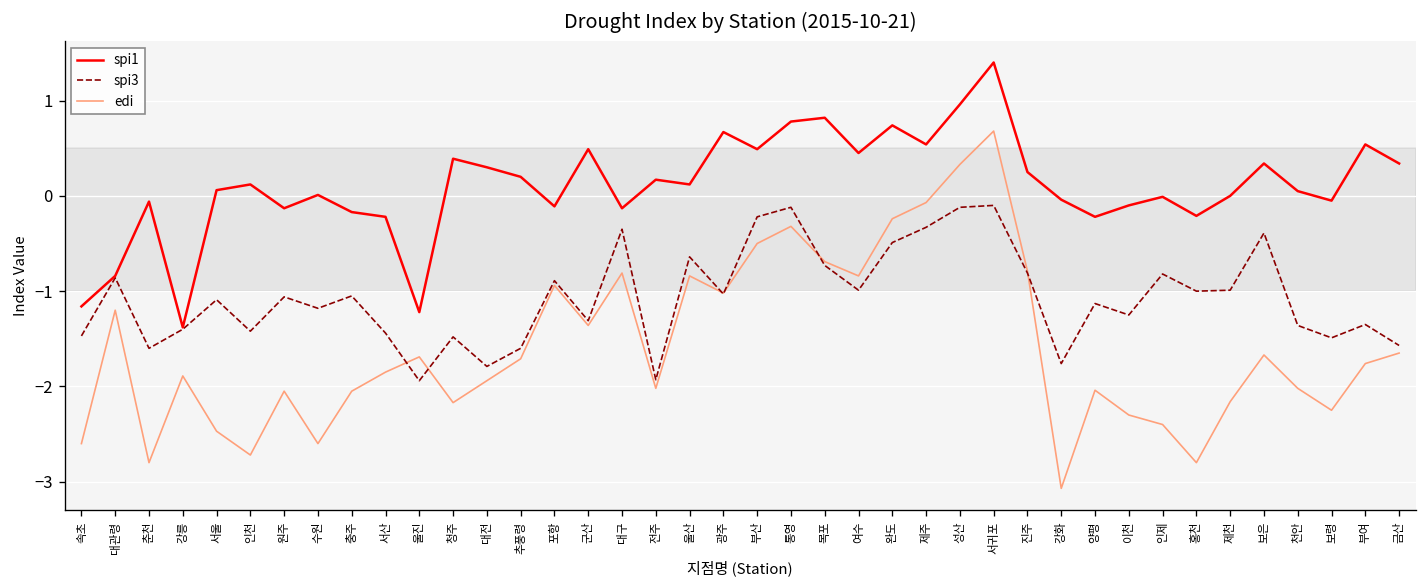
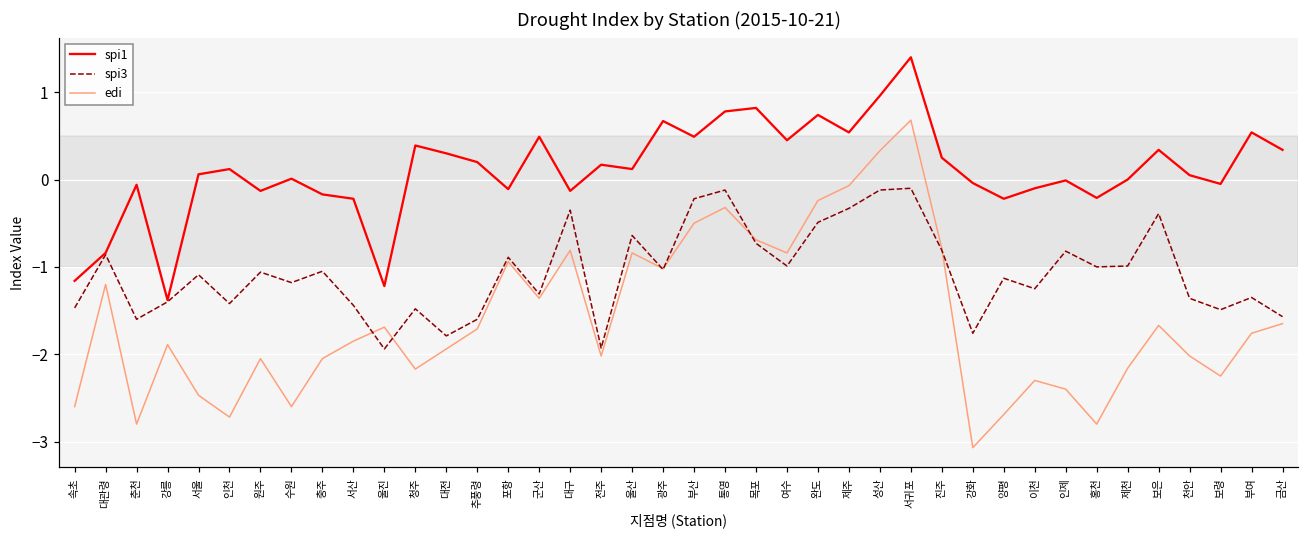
  {
    "spi1": {
      "속초": -1.2,
      "춘천": -0.1,
      "서울": 0.1,
      "인천": 0.1,
      "원주": -0.1,
      "수원": 0.0,
      "충주": -0.2,
      "서산": -0.2,
      "울진": -1.2,
      "청주": 0.4,
      "대전": 0.3,
      "추풍령": 0.2,
      "포항": -0.1,
      "군산": 0.5,
      "대구": -0.1,
      "전주": 0.2,
      "울산": 0.1,
      "광주": 0.7,
      "부산": 0.5,
      "통영": 0.8,
      "목포": 0.8,
      "여수": 0.5,
      "완도": 0.7,
      "제주": 0.5,
      "성산": 1.0,
      "서귀포": 1.4,
      "진주": 0.3,
      "강화": 0.0,
      "양평": -0.2,
      "이천": -0.1,
      "인제": 0.0,
      "홍천": -0.2,
      "제천": 0.0,
      "보은": 0.3,
      "천안": 0.1,
      "보령": -0.1,
      "부여": 0.5,
      "금산": 0.3
    },
    "spi3": {
      "속초": -1.5,
      "춘천": -1.6,
      "서울": -1.1,
      "인천": -1.4,
      "원주": -1.1,
      "수원": -1.2,
      "충주": -1.1,
      "서산": -1.4,
      "울진": -1.9,
      "청주": -1.5,
      "대전": -1.8,
      "추풍령": -1.6,
      "포항": -0.9,
      "군산": -1.3,
      "대구": -0.4,
      "전주": -1.9,
      "울산": -0.6,
      "부산": -0.2,
      "통영": -0.1,
      "목포": -0.7,
      "여수": -1.0,
      "완도": -0.5,
      "제주": -0.3,
      "성산": -0.1,
      "서귀포": -0.1,
      "강화": -1.8,
      "양평": -1.1,
      "이천": -1.3,
      "인제": -0.8,
      "홍천": -1.0,
      "제천": -1.0,
      "보은": -0.4,
      "천안": -1.4,
      "보령": -1.5,
      "부여": -1.4,
      "금산": -1.6
    },
    "edi": {
      "속초": -2.6,
      "대관령": -1.2,
      "춘천": -2.8,
      "강릉": -1.9,
      "서울": -2.5,
      "인천": -2.7,
      "원주": -2.1,
      "수원": -2.6,
      "충주": -2.1,
      "서산": -1.9,
      "울진": -1.7,
      "청주": -2.2,
      "대전": -1.9,
      "추풍령": -1.7,
      "포항": -0.9,
      "군산": -1.4,
      "대구": -0.8,
      "전주": -2.0,
      "울산": -0.8,
      "부산": -0.5,
      "통영": -0.3,
      "목포": -0.7,
      "여수": -0.8,
      "완도": -0.2,
      "제주": -0.1,
      "성산": 0.3,
      "서귀포": 0.7,
      "강화": -3.1,
-     "양평": -2.0,
+     "양평": -2.7,
      "이천": -2.3,
      "인제": -2.4,
      "홍천": -2.8,
      "제천": -2.2,
      "보은": -1.7,
      "천안": -2.0,
      "보령": -2.3,
      "부여": -1.8,
      "금산": -1.7
    }
  }
